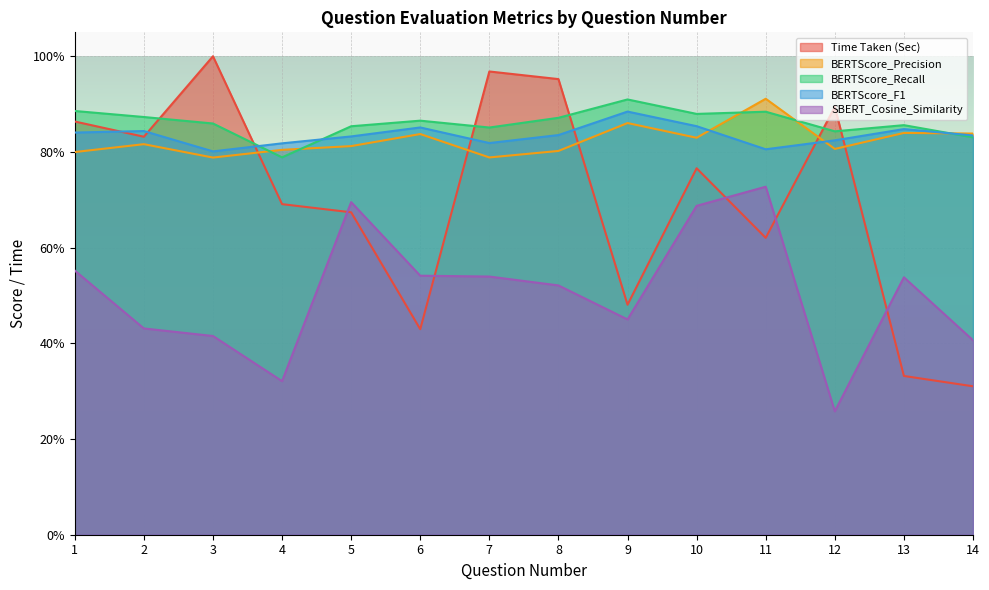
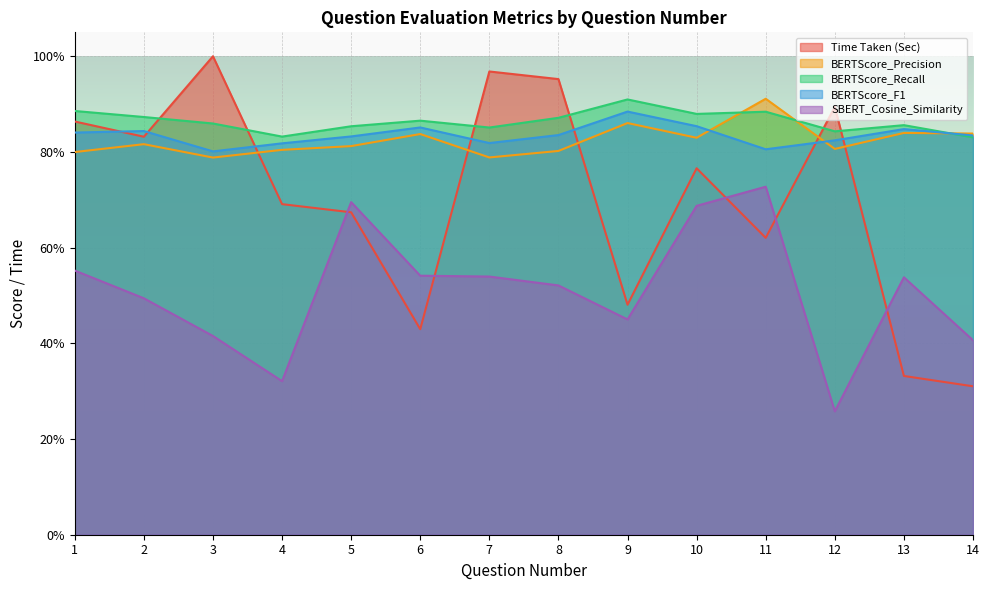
  {
    "Time Taken (Sec)": {
      "1": "86%",
      "2": "83%",
      "3": "100%",
      "4": "69%",
      "5": "67%",
      "6": "43%",
      "7": "97%",
      "8": "95%",
      "9": "48%",
      "10": "77%",
      "11": "62%",
      "13": "33%",
      "14": "31%"
    },
    "BERTScore_Precision": {
      "1": "80%",
      "2": "82%",
      "3": "79%",
      "4": "80%",
      "5": "81%",
      "6": "84%",
      "7": "79%",
      "8": "80%",
      "9": "86%",
      "10": "83%",
      "11": "91%",
      "12": "81%",
      "13": "84%"
    },
    "BERTScore_Recall": {
      "1": "89%",
      "2": "87%",
      "3": "86%",
-     "4": "79%",
+     "4": "83%",
      "5": "85%",
      "6": "87%",
      "7": "85%",
      "8": "87%",
      "9": "91%",
      "10": "88%",
      "11": "88%",
      "12": "84%",
      "13": "86%"
    },
    "BERTScore_F1": {
      "1": "84%",
      "2": "84%",
      "3": "80%",
      "4": "82%",
      "5": "83%",
      "6": "85%",
      "7": "82%",
      "8": "84%",
      "9": "88%",
      "10": "85%",
      "11": "81%",
      "12": "82%",
      "13": "85%"
    },
    "SBERT_Cosine_Similarity": {
      "1": "55%",
-     "2": "43%",
+     "2": "49%",
      "3": "42%",
      "4": "32%",
      "5": "70%",
      "6": "54%",
      "7": "54%",
      "8": "52%",
      "9": "45%",
      "10": "69%",
      "11": "73%",
      "12": "26%",
      "13": "54%",
      "14": "41%"
    }
  }
